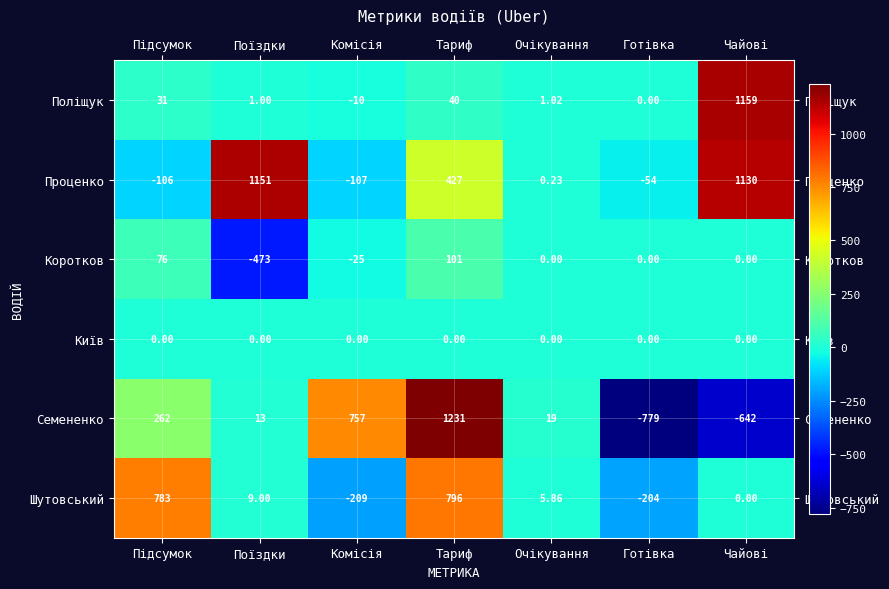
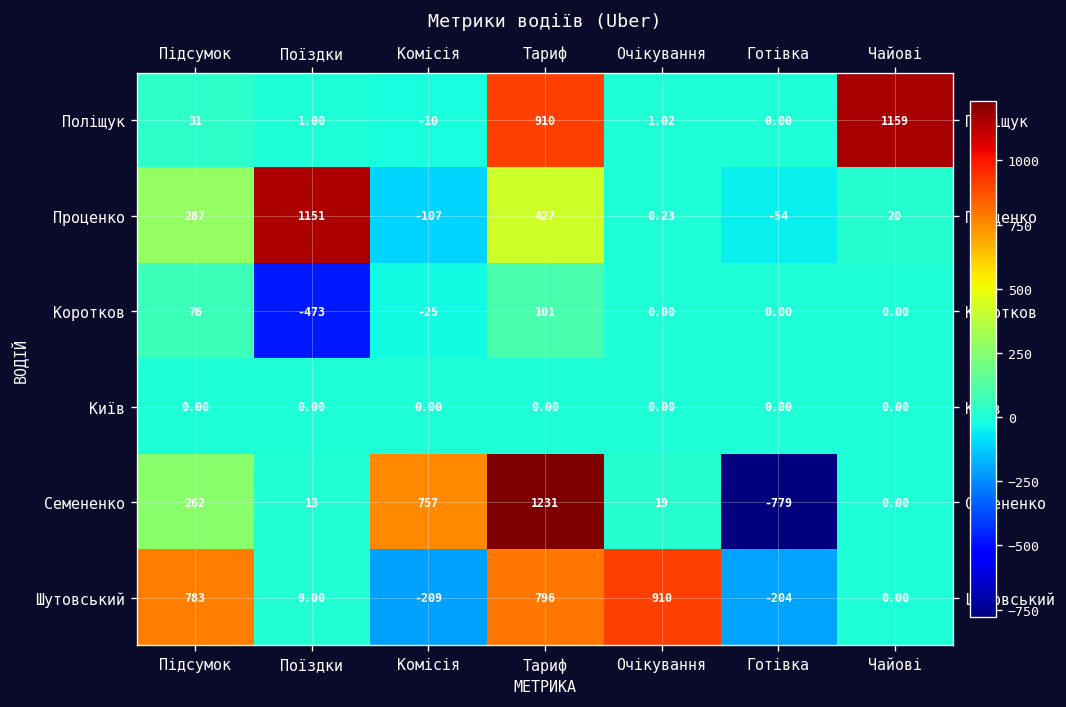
  {
    "Поліщук": {
      "Підсумок": 31,
      "Поїздки": 1.00,
      "Комісія": -10,
-     "Тариф": 40,
+     "Тариф": 910,
      "Очікування": 1.02,
      "Готівка": 0.00,
      "Чайові": 1159
    },
    "Проценко": {
-     "Підсумок": -106,
+     "Підсумок": 287,
      "Поїздки": 1151,
      "Комісія": -107,
      "Тариф": 427,
      "Очікування": 0.23,
      "Готівка": -54,
-     "Чайові": 1130
+     "Чайові": 20
    },
    "Коротков": {
      "Підсумок": 76,
      "Поїздки": -473,
      "Комісія": -25,
      "Тариф": 101,
      "Очікування": 0.00,
      "Готівка": 0.00,
      "Чайові": 0.00
    },
    "Київ": {
      "Підсумок": 0.00,
      "Поїздки": 0.00,
      "Комісія": 0.00,
      "Тариф": 0.00,
      "Очікування": 0.00,
      "Готівка": 0.00,
      "Чайові": 0.00
    },
    "Семененко": {
      "Підсумок": 262,
      "Поїздки": 13,
      "Комісія": 757,
      "Тариф": 1231,
      "Очікування": 19,
      "Готівка": -779,
-     "Чайові": -642
+     "Чайові": 0.00
    },
    "Шутовський": {
      "Підсумок": 783,
      "Поїздки": 9.00,
      "Комісія": -209,
      "Тариф": 796,
-     "Очікування": 5.86,
+     "Очікування": 910,
      "Готівка": -204,
      "Чайові": 0.00
    }
  }
